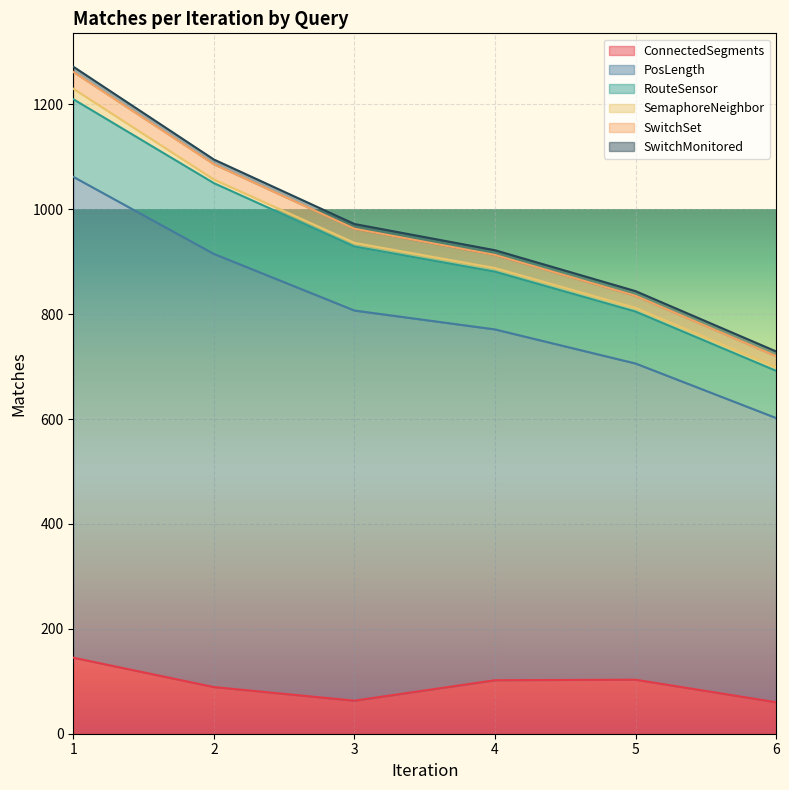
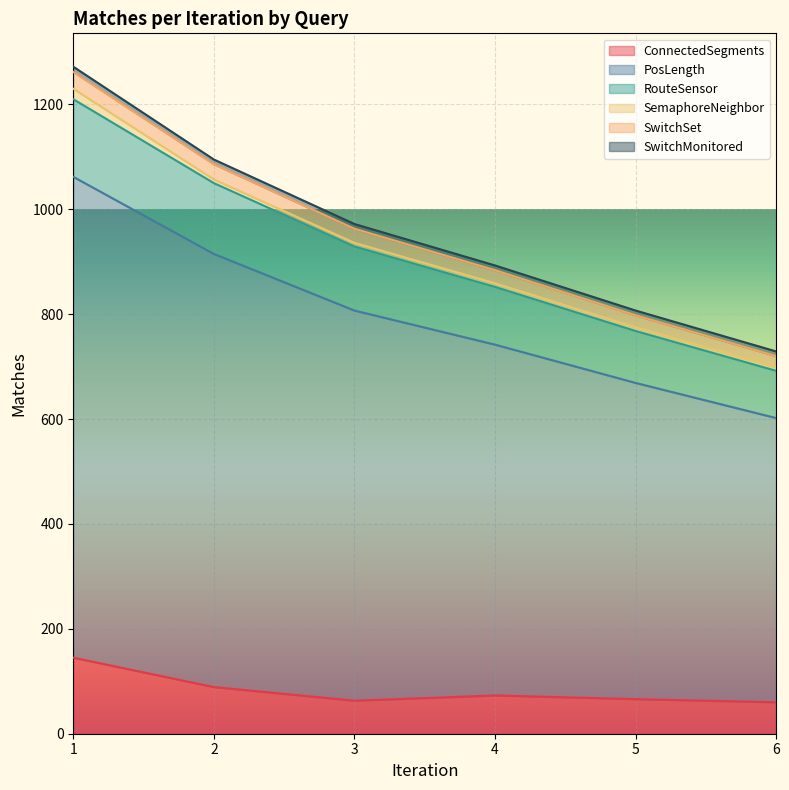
  {
    "ConnectedSegments": {
      "1": 150,
      "2": 90,
      "3": 60,
-     "4": 100,
-     "5": 100,
+     "4": 70,
+     "5": 70,
      "6": 60
    },
    "SwitchMonitored": {
      "1": 10,
      "2": 10,
      "3": 10,
      "4": 10,
      "5": 10,
      "6": 10
    }
  }
